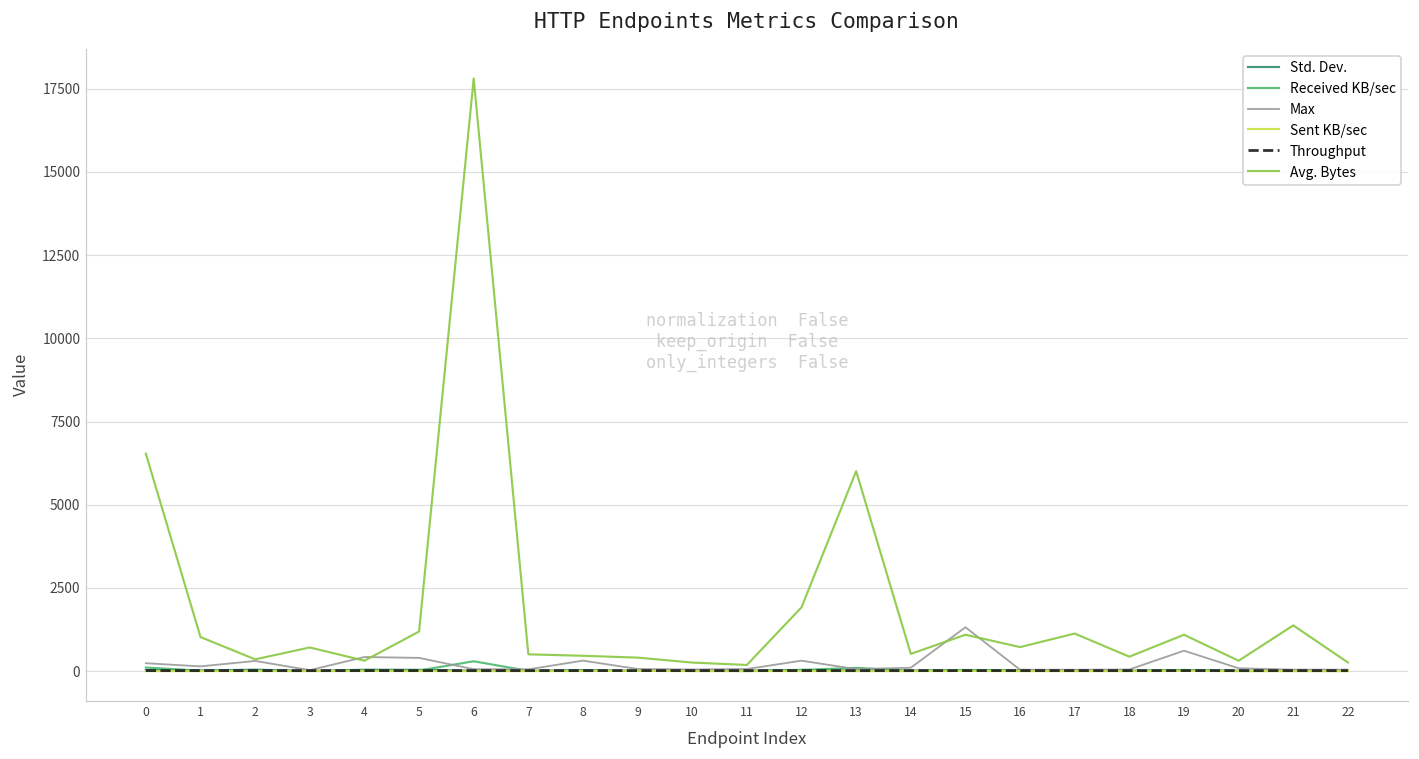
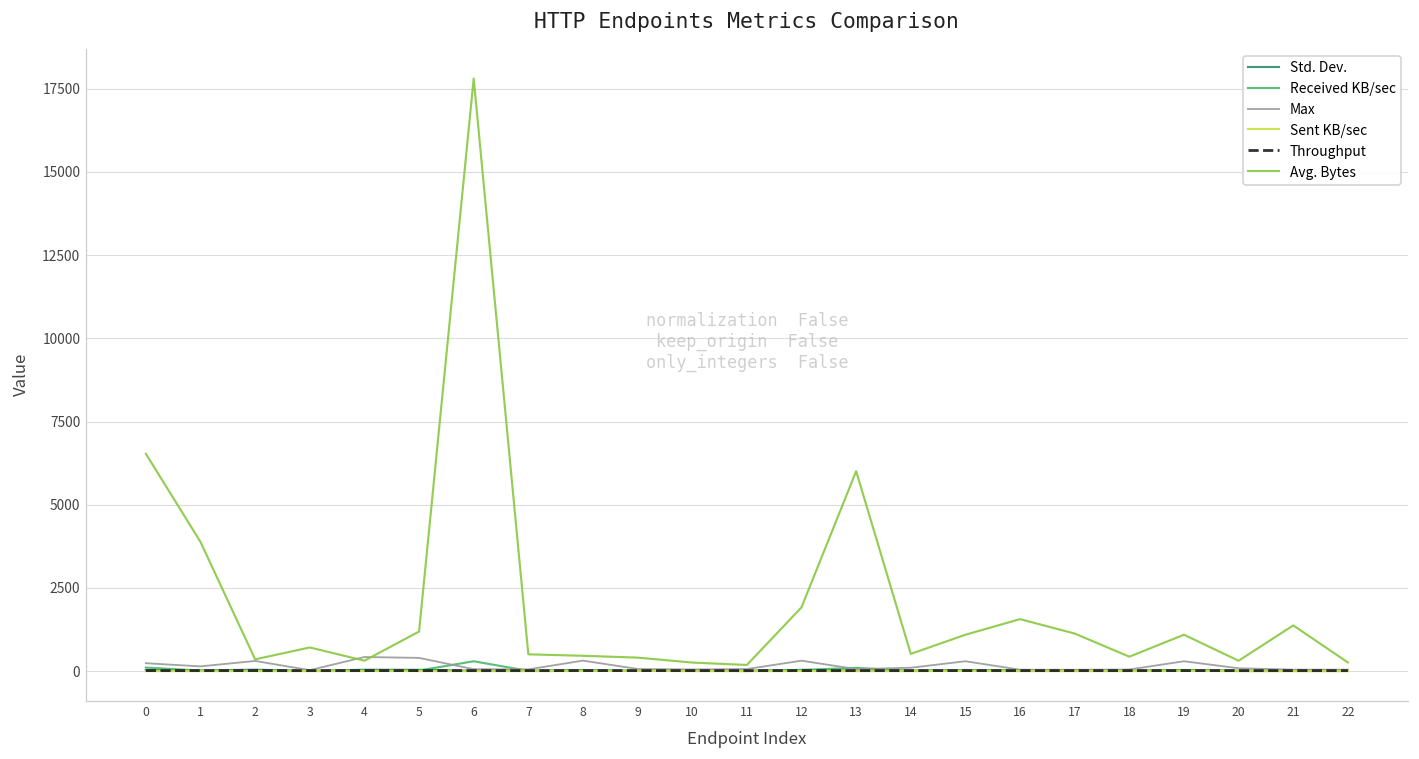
  {
    "Max": {
      "0": 200,
      "1": 100,
      "4": 400,
      "5": 400,
      "8": 300,
      "12": 300,
      "14": 100,
-     "15": 1300,
-     "19": 600
+     "15": 300,
+     "19": 300
    },
    "Avg. Bytes": {
      "0": 6500,
-     "1": 1000,
+     "1": 3900,
      "3": 700,
      "4": 300,
      "5": 1200,
      "6": 17800,
      "7": 500,
      "8": 500,
      "9": 400,
      "10": 300,
      "11": 200,
      "12": 1900,
      "13": 6000,
      "14": 500,
      "15": 1100,
-     "16": 700,
+     "16": 1600,
      "17": 1100,
      "18": 400,
      "19": 1100,
      "20": 300,
      "21": 1400,
      "22": 300
    }
  }
